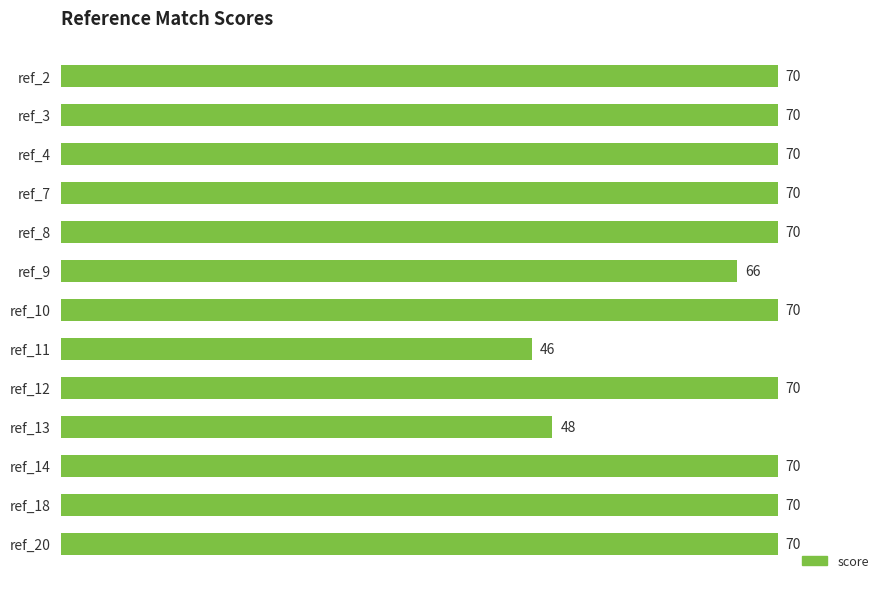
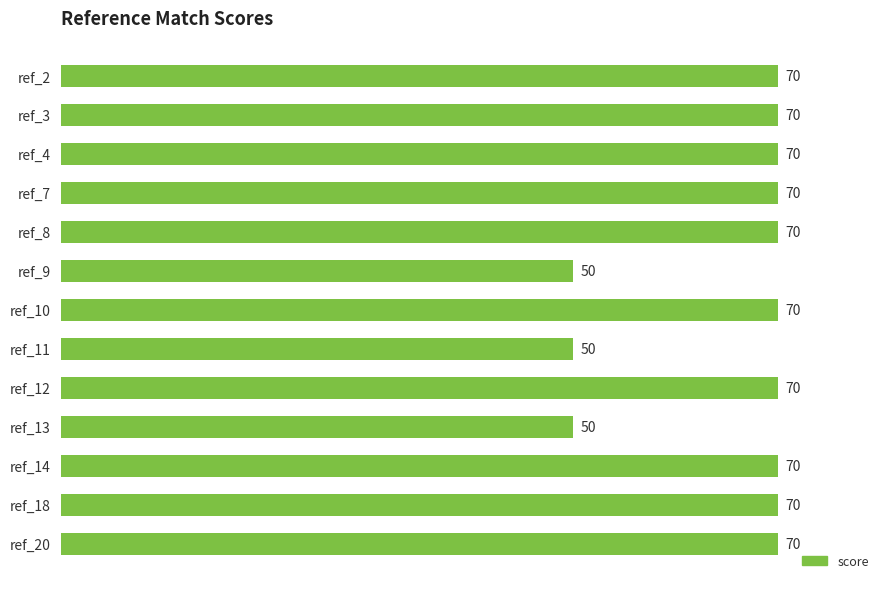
  {
    "ref_2": 70,
    "ref_3": 70,
    "ref_4": 70,
    "ref_7": 70,
    "ref_8": 70,
-   "ref_9": 66,
+   "ref_9": 50,
    "ref_10": 70,
-   "ref_11": 46,
+   "ref_11": 50,
    "ref_12": 70,
-   "ref_13": 48,
+   "ref_13": 50,
    "ref_14": 70,
    "ref_18": 70,
    "ref_20": 70
  }
